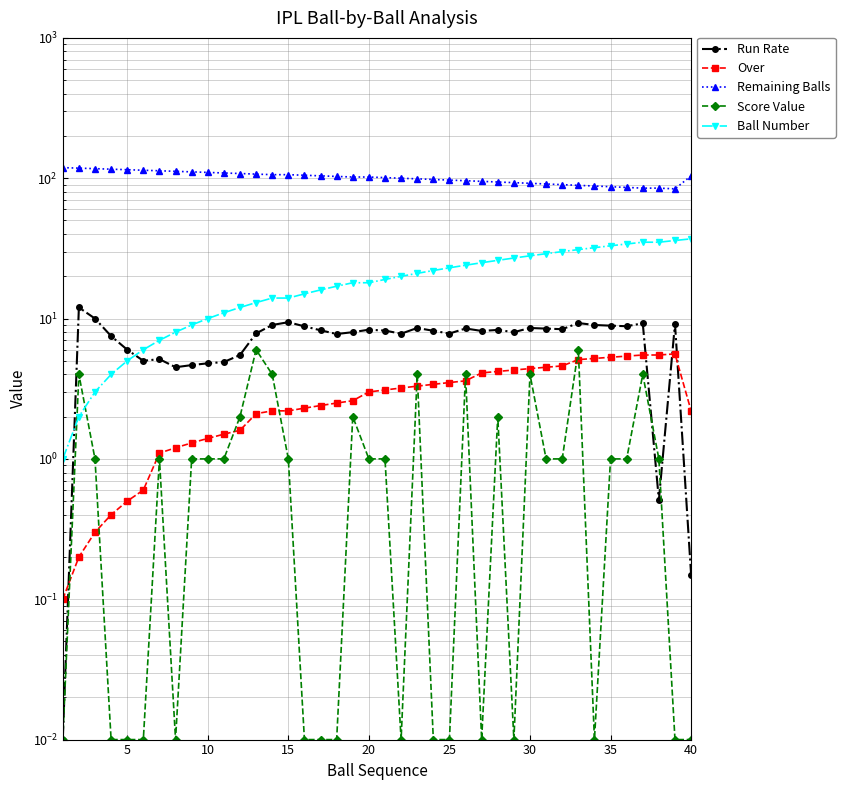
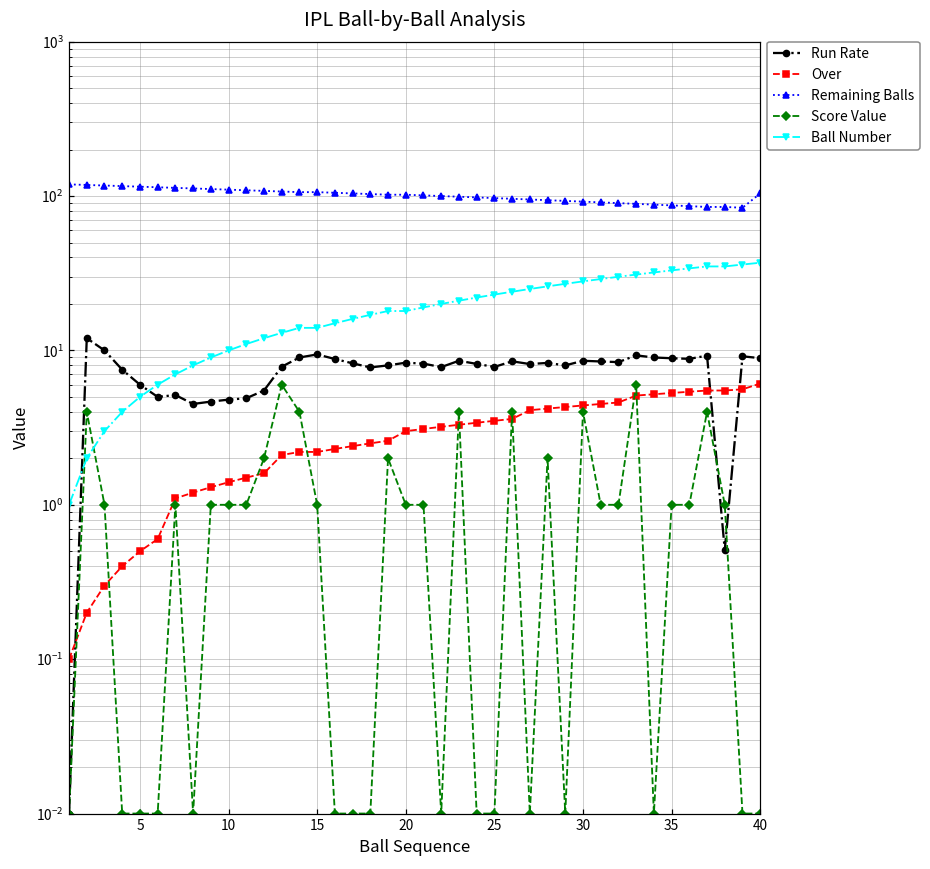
  {
    "Run Rate": {
      "5": 6.0,
      "10": 4.8,
      "15": 9,
      "20": 8,
      "25": 8,
      "30": 9,
      "35": 9,
-     "40": 0.15
+     "40": 9
    },
    "Over": {
      "5": 0.5,
      "10": 1.4,
      "15": 2.2,
      "20": 3.0,
      "25": 3.5,
      "30": 4.4,
      "35": 5.3,
-     "40": 2.2
+     "40": 6
    },
    "Remaining Balls": {
      "5": 120,
      "10": 110,
      "15": 110,
      "20": 100,
      "25": 100,
      "30": 90,
      "35": 90,
      "40": 100
    },
    "Score Value": {
      "5": 0.01,
      "10": 1.0,
      "15": 1.0,
      "20": 1.0,
      "25": 0.01,
      "30": 4.0,
      "35": 1.0,
      "40": 0.01
    },
    "Ball Number": {
      "5": 5.0,
      "10": 10,
      "15": 14,
      "20": 18,
      "25": 23,
      "30": 28,
      "35": 33,
      "40": 37
    }
  }
